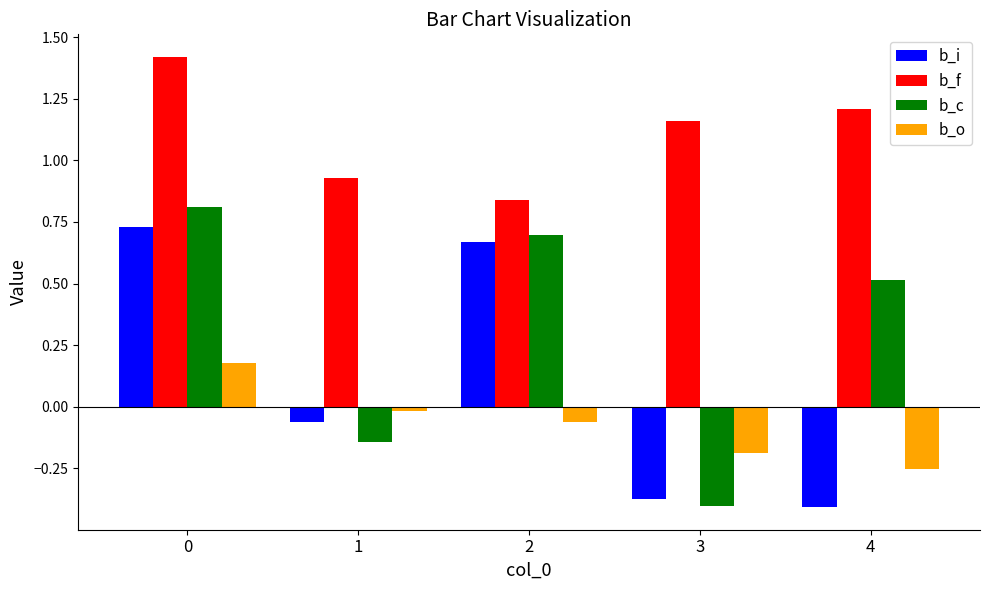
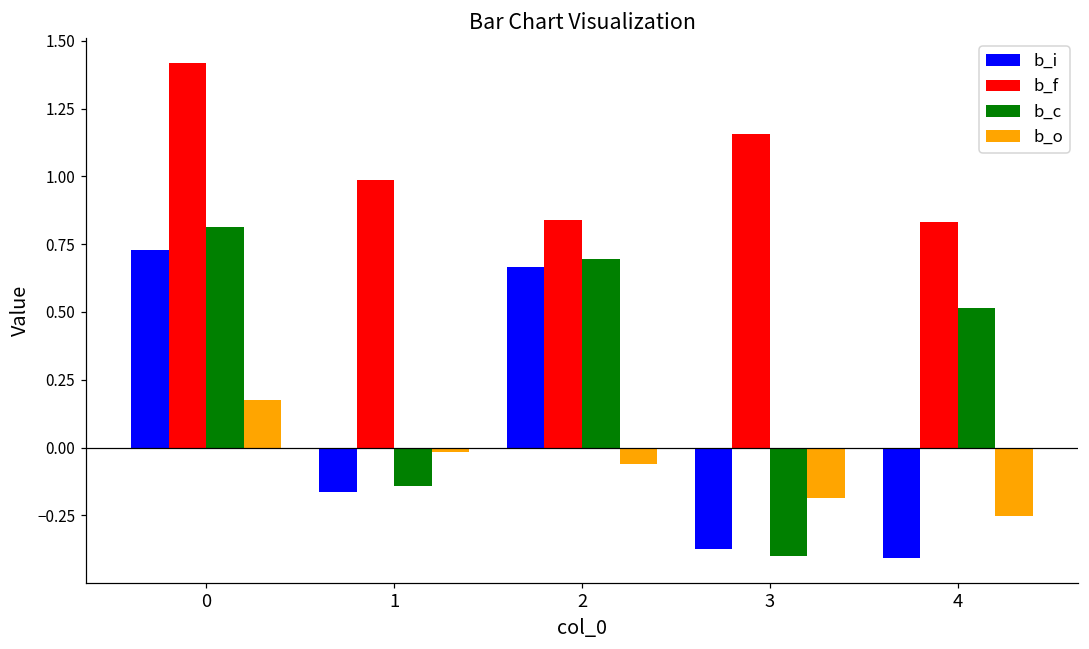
  {
    "b_i": {
      "0": 0.73,
-     "1": -0.06,
+     "1": -0.16,
      "2": 0.67,
      "3": -0.37,
      "4": -0.41
    },
    "b_f": {
      "0": 1.42,
-     "1": 0.93,
+     "1": 0.99,
      "2": 0.84,
      "3": 1.16,
-     "4": 1.21
+     "4": 0.83
    },
    "b_c": {
      "0": 0.81,
      "1": -0.14,
      "2": 0.70,
      "3": -0.40,
      "4": 0.52
    },
    "b_o": {
      "0": 0.18,
      "1": -0.01,
      "2": -0.06,
      "3": -0.19,
      "4": -0.25
    }
  }
